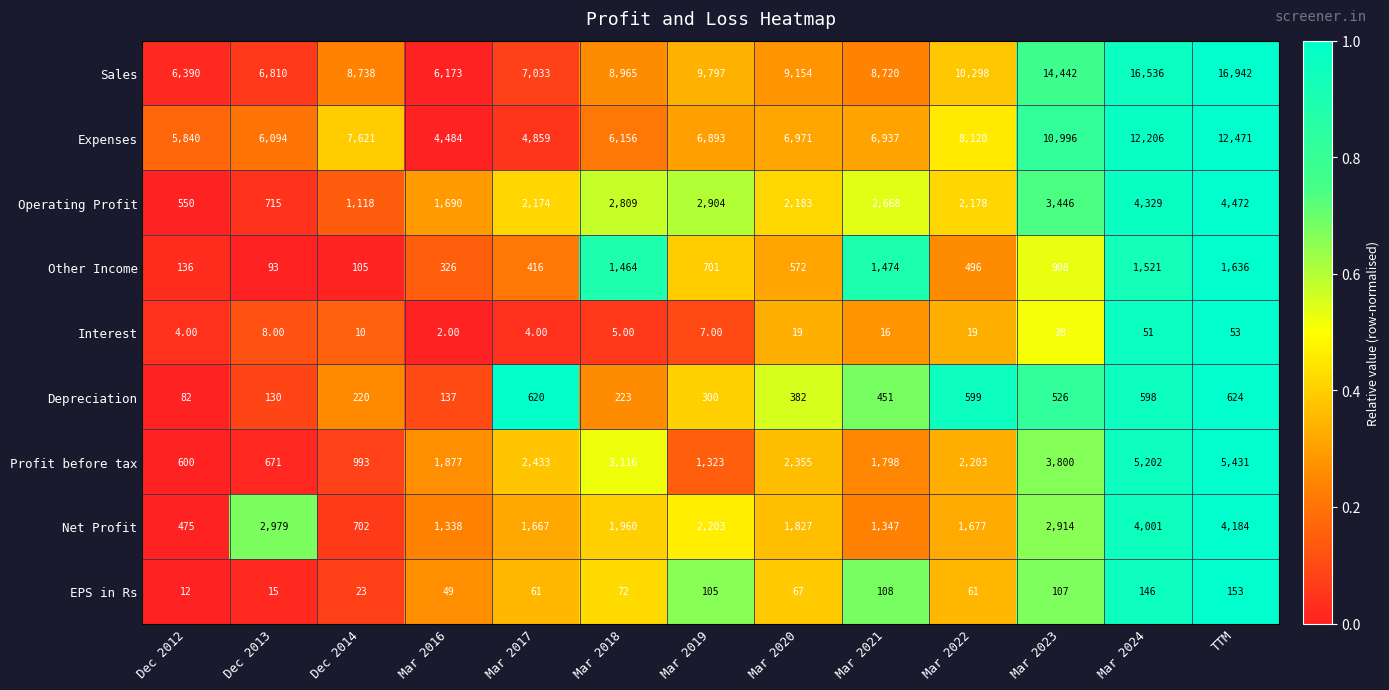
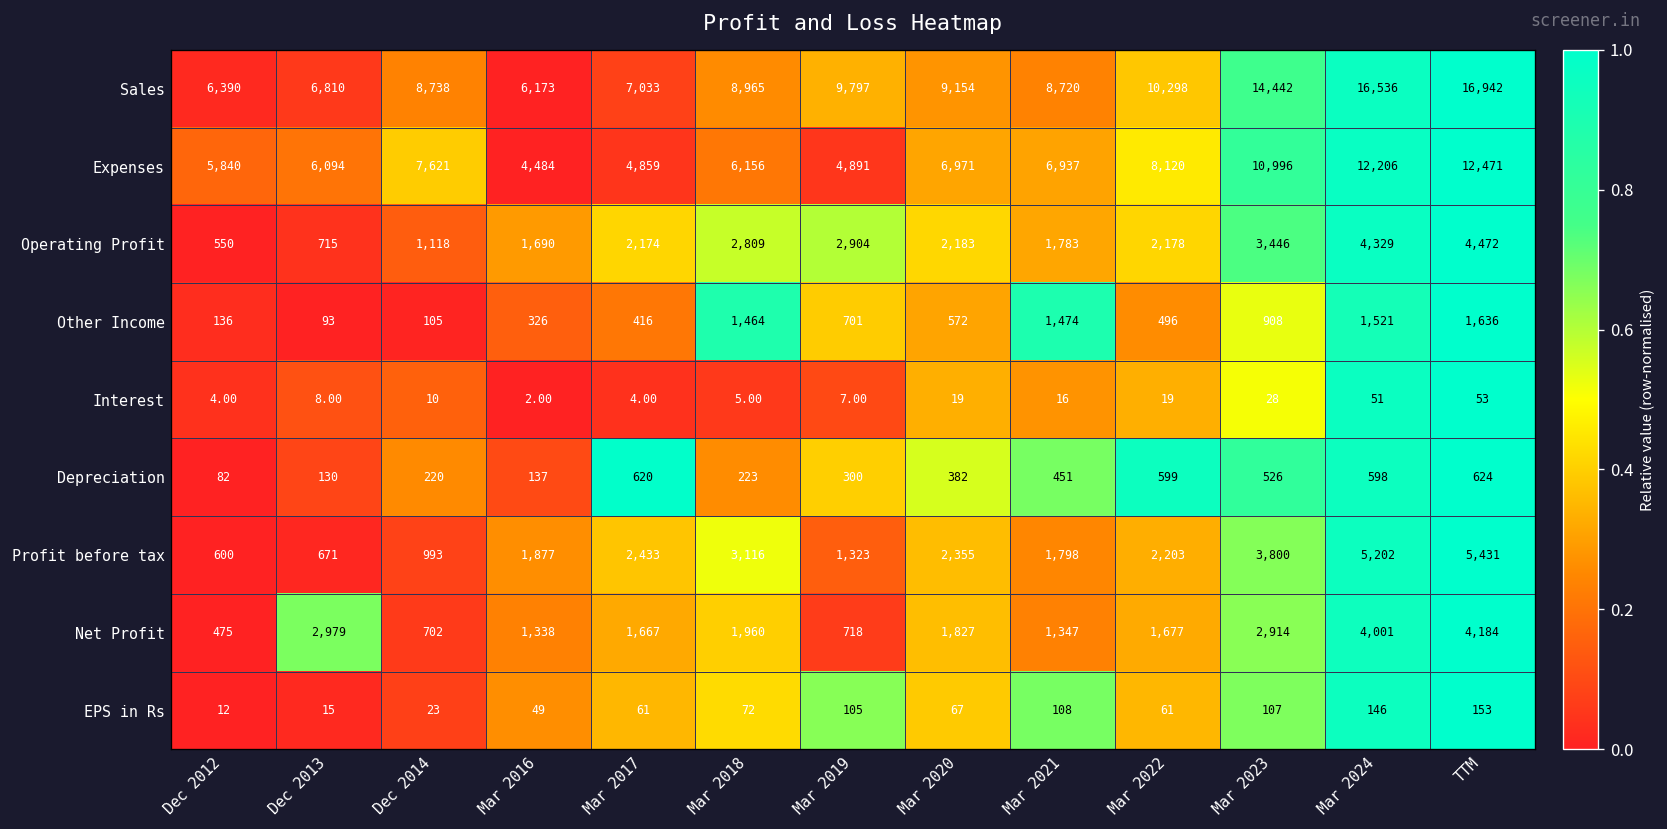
  {
    "Sales": {
      "Dec 2012": "6,390",
      "Dec 2013": "6,810",
      "Dec 2014": "8,738",
      "Mar 2016": "6,173",
      "Mar 2017": "7,033",
      "Mar 2018": "8,965",
      "Mar 2019": "9,797",
      "Mar 2020": "9,154",
      "Mar 2021": "8,720",
      "Mar 2022": "10,298",
      "Mar 2023": "14,442",
      "Mar 2024": "16,536",
      "TTM": "16,942"
    },
    "Expenses": {
      "Dec 2012": "5,840",
      "Dec 2013": "6,094",
      "Dec 2014": "7,621",
      "Mar 2016": "4,484",
      "Mar 2017": "4,859",
      "Mar 2018": "6,156",
-     "Mar 2019": "6,893",
+     "Mar 2019": "4,891",
      "Mar 2020": "6,971",
      "Mar 2021": "6,937",
      "Mar 2022": "8,120",
      "Mar 2023": "10,996",
      "Mar 2024": "12,206",
      "TTM": "12,471"
    },
    "Operating Profit": {
      "Dec 2012": "550",
      "Dec 2013": "715",
      "Dec 2014": "1,118",
      "Mar 2016": "1,690",
      "Mar 2017": "2,174",
      "Mar 2018": "2,809",
      "Mar 2019": "2,904",
      "Mar 2020": "2,183",
-     "Mar 2021": "2,668",
+     "Mar 2021": "1,783",
      "Mar 2022": "2,178",
      "Mar 2023": "3,446",
      "Mar 2024": "4,329",
      "TTM": "4,472"
    },
    "Other Income": {
      "Dec 2012": "136",
      "Dec 2013": "93",
      "Dec 2014": "105",
      "Mar 2016": "326",
      "Mar 2017": "416",
      "Mar 2018": "1,464",
      "Mar 2019": "701",
      "Mar 2020": "572",
      "Mar 2021": "1,474",
      "Mar 2022": "496",
      "Mar 2023": "908",
      "Mar 2024": "1,521",
      "TTM": "1,636"
    },
    "Interest": {
      "Dec 2012": "4.00",
      "Dec 2013": "8.00",
      "Dec 2014": "10",
      "Mar 2016": "2.00",
      "Mar 2017": "4.00",
      "Mar 2018": "5.00",
      "Mar 2019": "7.00",
      "Mar 2020": "19",
      "Mar 2021": "16",
      "Mar 2022": "19",
      "Mar 2023": "28",
      "Mar 2024": "51",
      "TTM": "53"
    },
    "Depreciation": {
      "Dec 2012": "82",
      "Dec 2013": "130",
      "Dec 2014": "220",
      "Mar 2016": "137",
      "Mar 2017": "620",
      "Mar 2018": "223",
      "Mar 2019": "300",
      "Mar 2020": "382",
      "Mar 2021": "451",
      "Mar 2022": "599",
      "Mar 2023": "526",
      "Mar 2024": "598",
      "TTM": "624"
    },
    "Profit before tax": {
      "Dec 2012": "600",
      "Dec 2013": "671",
      "Dec 2014": "993",
      "Mar 2016": "1,877",
      "Mar 2017": "2,433",
      "Mar 2018": "3,116",
      "Mar 2019": "1,323",
      "Mar 2020": "2,355",
      "Mar 2021": "1,798",
      "Mar 2022": "2,203",
      "Mar 2023": "3,800",
      "Mar 2024": "5,202",
      "TTM": "5,431"
    },
    "Net Profit": {
      "Dec 2012": "475",
      "Dec 2013": "2,979",
      "Dec 2014": "702",
      "Mar 2016": "1,338",
      "Mar 2017": "1,667",
      "Mar 2018": "1,960",
-     "Mar 2019": "2,203",
+     "Mar 2019": "718",
      "Mar 2020": "1,827",
      "Mar 2021": "1,347",
      "Mar 2022": "1,677",
      "Mar 2023": "2,914",
      "Mar 2024": "4,001",
      "TTM": "4,184"
    },
    "EPS in Rs": {
      "Dec 2012": "12",
      "Dec 2013": "15",
      "Dec 2014": "23",
      "Mar 2016": "49",
      "Mar 2017": "61",
      "Mar 2018": "72",
      "Mar 2019": "105",
      "Mar 2020": "67",
      "Mar 2021": "108",
      "Mar 2022": "61",
      "Mar 2023": "107",
      "Mar 2024": "146",
      "TTM": "153"
    }
  }
